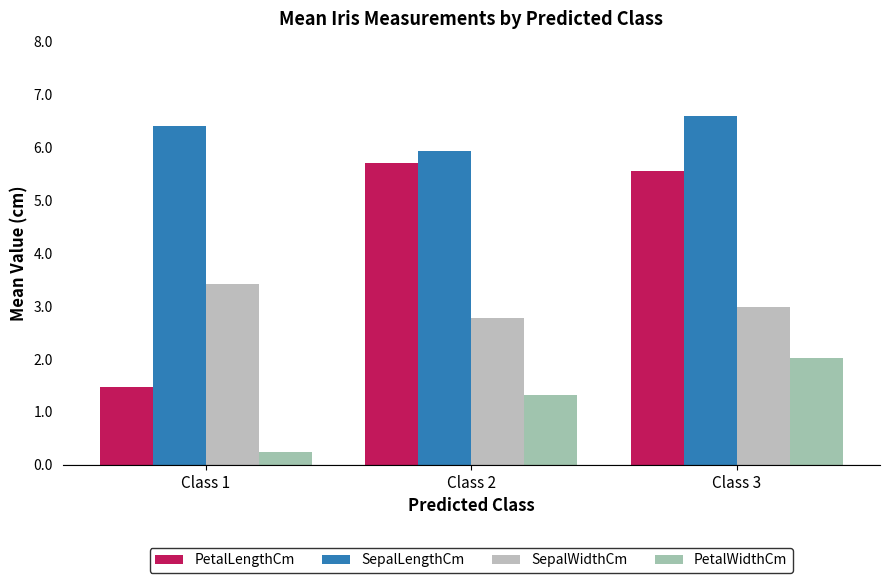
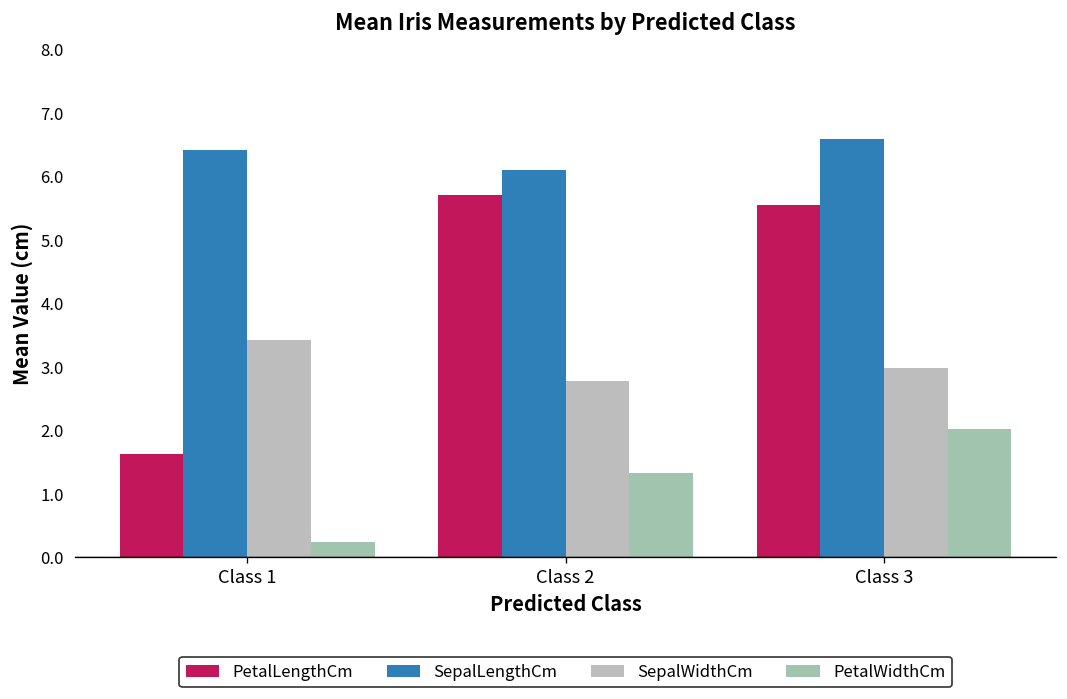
  {
    "PetalLengthCm": {
-     "Class 1": 1.5,
+     "Class 1": 1.6,
      "Class 2": 5.7,
      "Class 3": 5.6
    },
    "SepalLengthCm": {
      "Class 1": 6.4,
-     "Class 2": 5.9,
+     "Class 2": 6.1,
      "Class 3": 6.6
    }
  }
